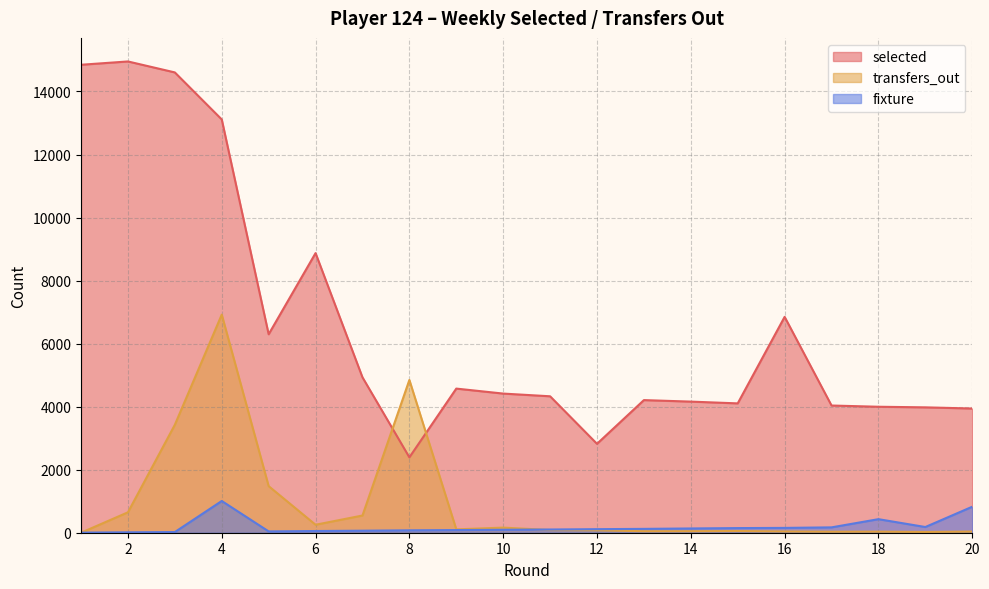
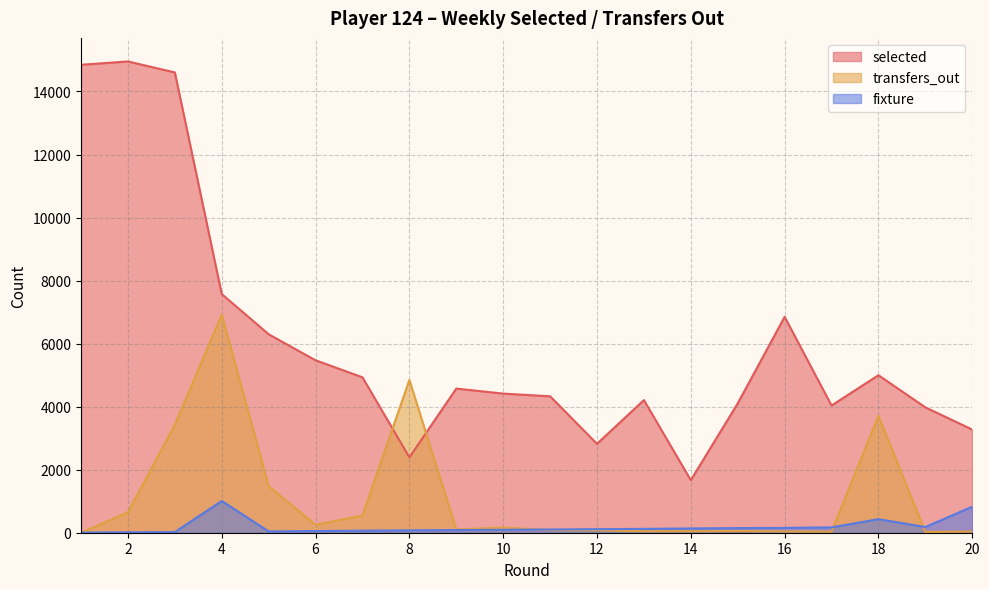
  {
    "selected": {
      "2": 15000,
-     "4": 13100,
-     "6": 8900,
+     "4": 7600,
+     "6": 5500,
      "8": 2400,
      "10": 4400,
      "12": 2800,
-     "14": 4200,
+     "14": 1700,
      "16": 6800,
-     "18": 4000,
-     "20": 3900
+     "18": 5000,
+     "20": 3300
    },
    "transfers_out": {
      "2": 600,
      "4": 6900,
      "6": 300,
      "8": 4800,
      "14": 0,
      "16": 0,
-     "18": 0,
+     "18": 3700,
      "20": 0
    },
    "fixture": {
      "2": 0,
      "4": 1000,
      "6": 100,
      "8": 100,
      "14": 100,
      "16": 200,
      "18": 400,
      "20": 800
    }
  }
